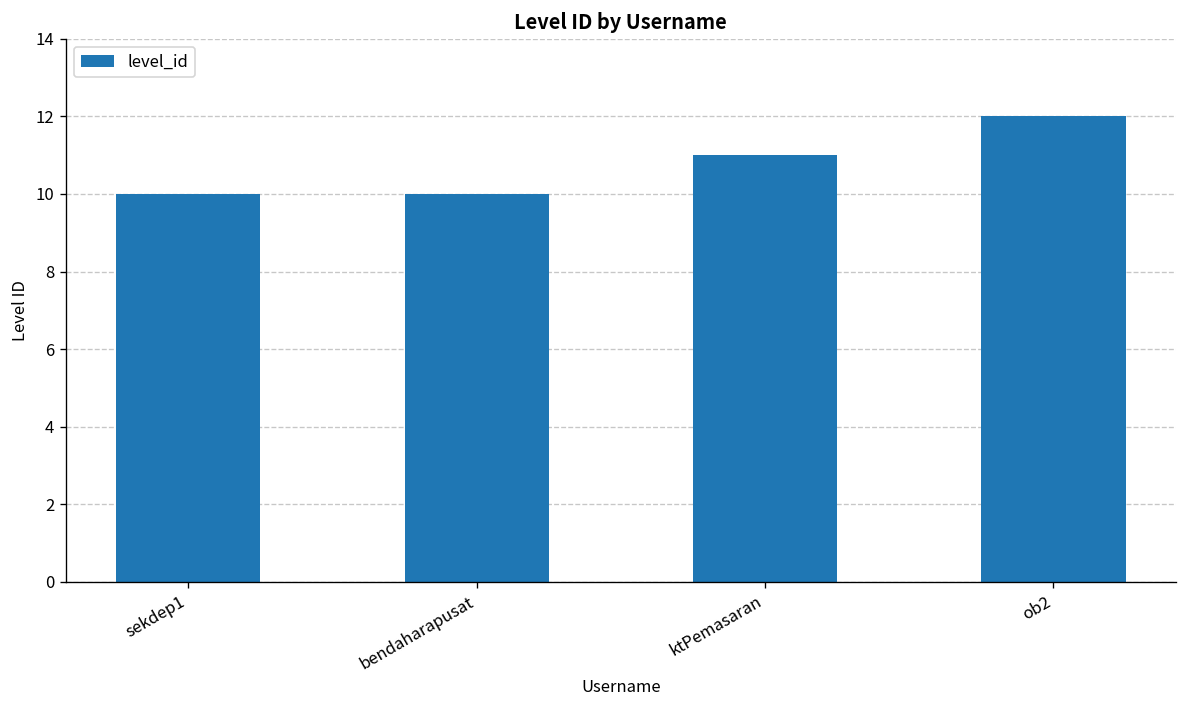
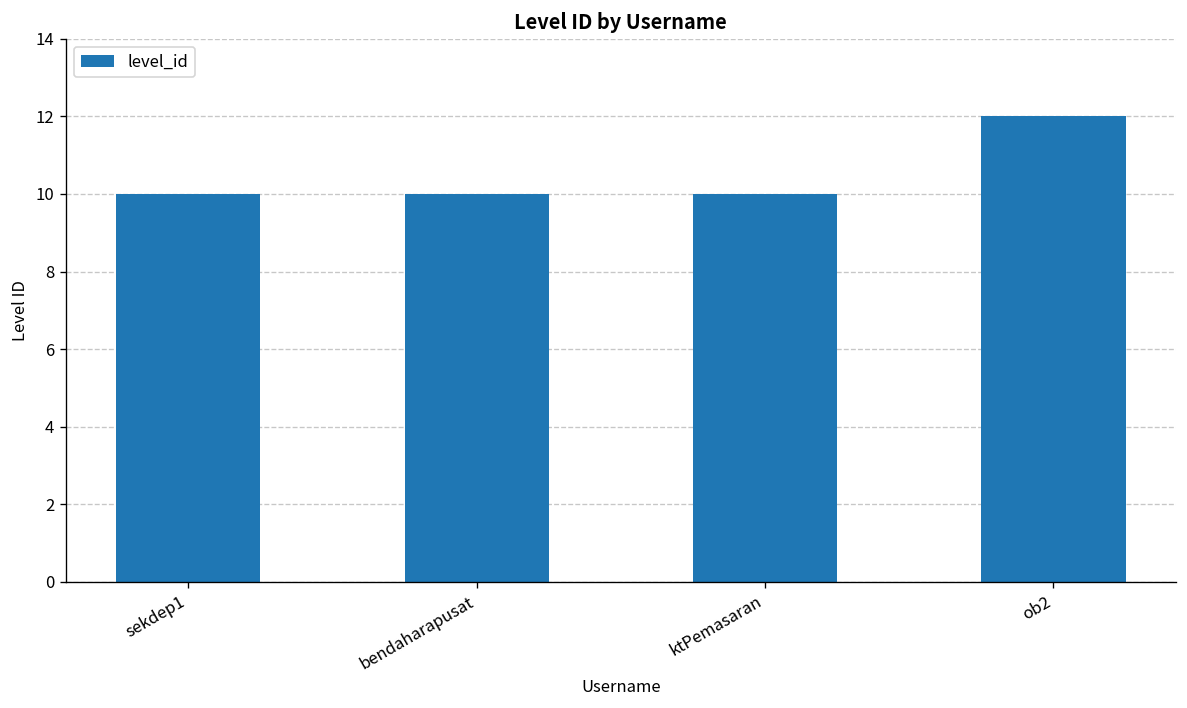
  {
    "sekdep1": 10,
    "bendaharapusat": 10,
-   "ktPemasaran": 11,
+   "ktPemasaran": 10,
    "ob2": 12
  }
